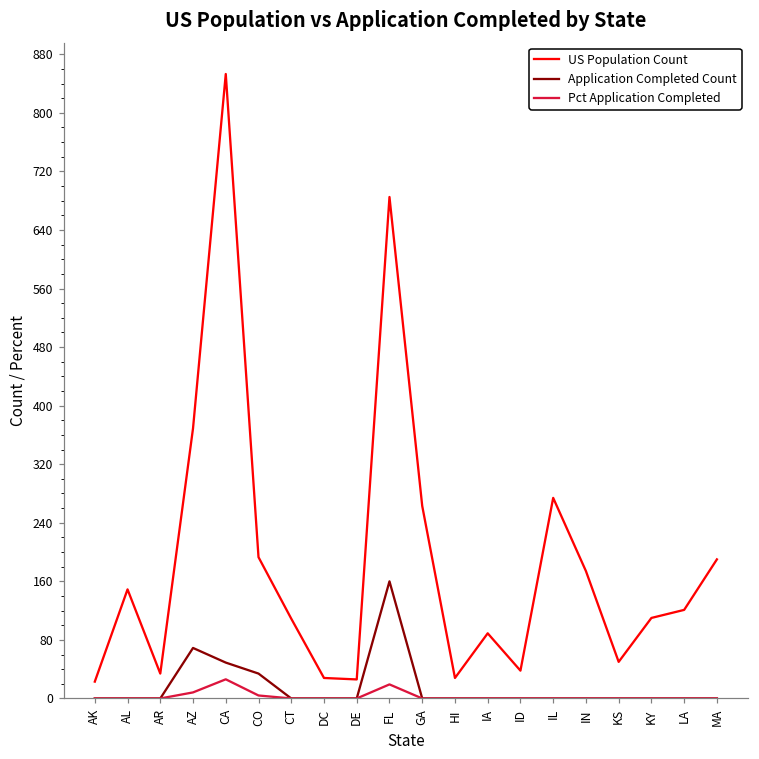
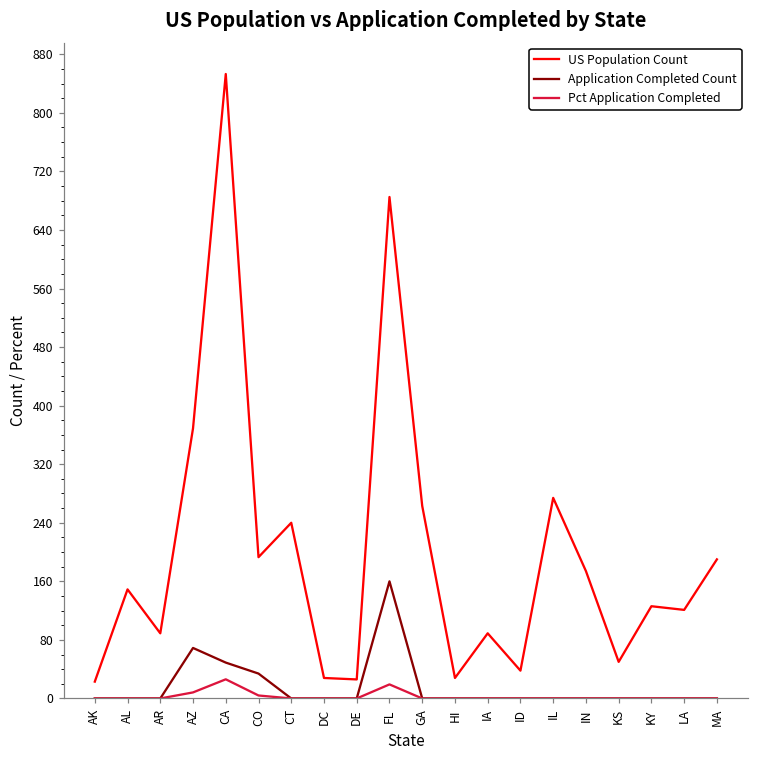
  {
    "US Population Count": {
      "AK": 20,
      "AL": 150,
-     "AR": 30,
+     "AR": 90,
      "AZ": 370,
      "CA": 850,
      "CO": 190,
-     "CT": 110,
+     "CT": 240,
      "DC": 30,
      "DE": 30,
      "FL": 690,
      "GA": 260,
      "HI": 30,
      "IA": 90,
      "ID": 40,
      "IL": 270,
      "IN": 170,
      "KS": 50,
-     "KY": 110,
+     "KY": 130,
      "LA": 120,
      "MA": 190
    },
    "Application Completed Count": {
      "AZ": 70,
      "CA": 50,
      "CO": 30,
      "FL": 160
    },
    "Pct Application Completed": {
      "AZ": 10,
      "CA": 30,
      "CO": 0,
      "FL": 20
    }
  }
